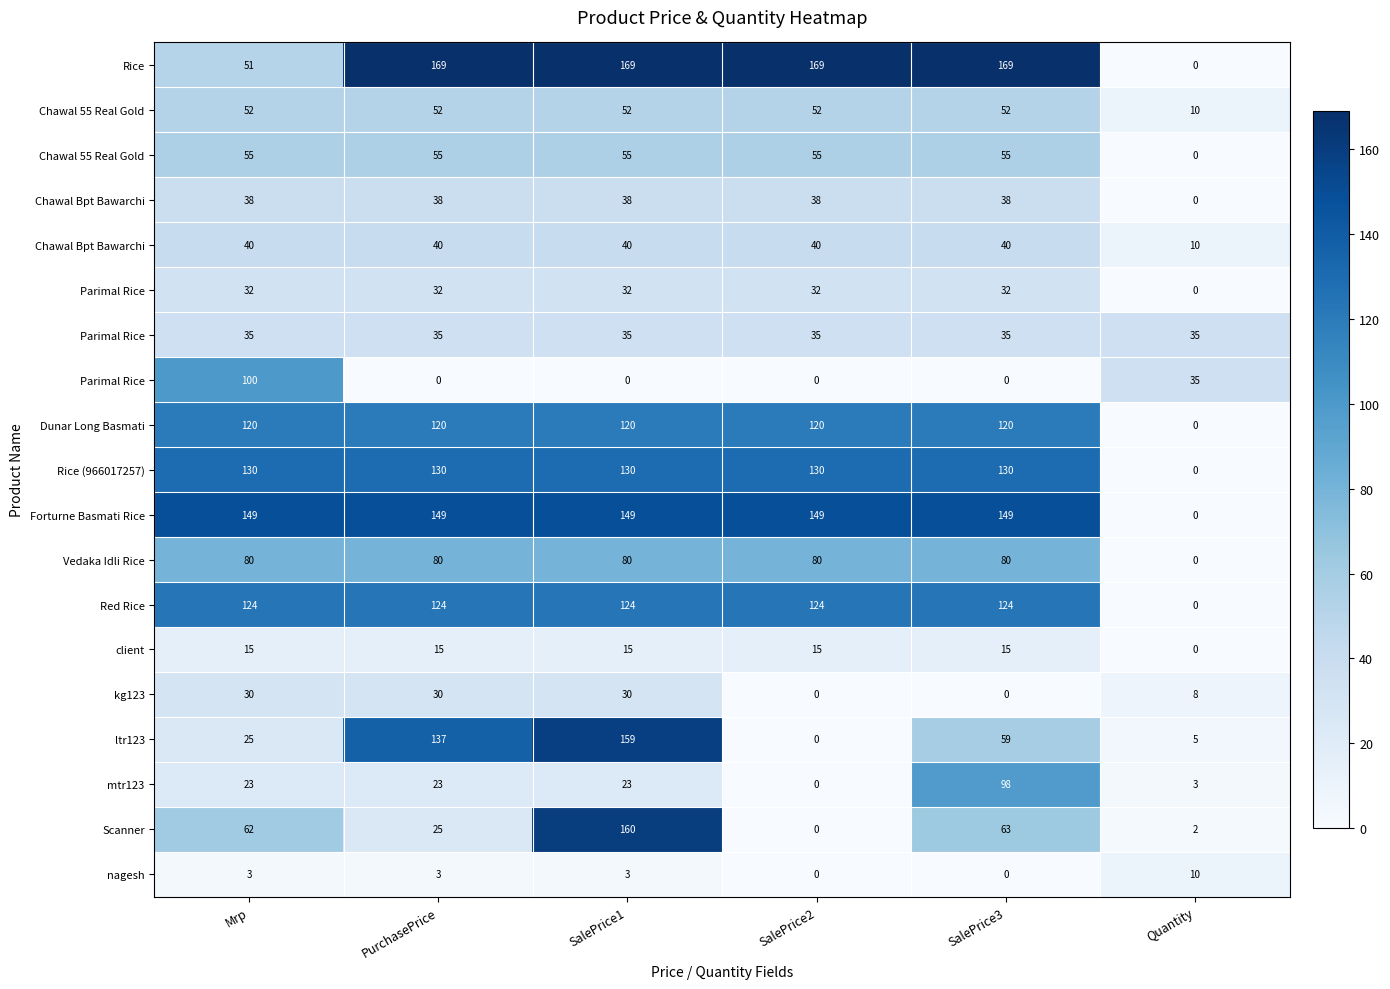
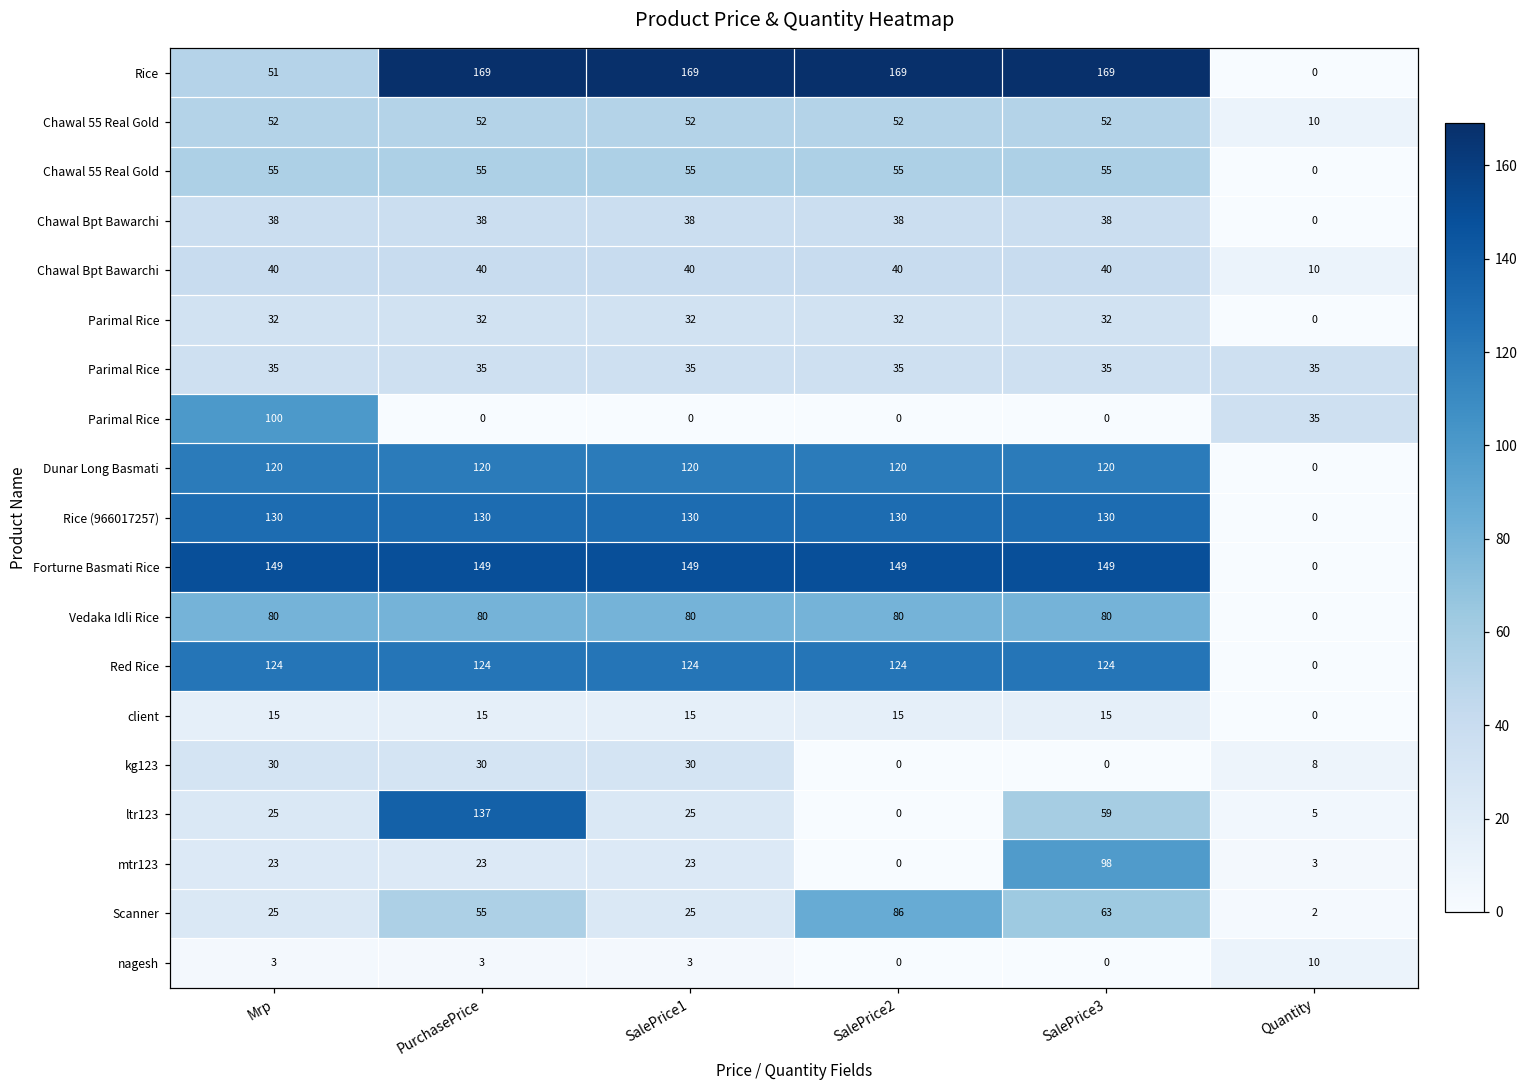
  {
    "Rice": {
      "Mrp": 51,
      "PurchasePrice": 169,
      "SalePrice1": 169,
      "SalePrice2": 169,
      "SalePrice3": 169,
      "Quantity": 0
    },
    "Dunar Long Basmati": {
      "Mrp": 120,
      "PurchasePrice": 120,
      "SalePrice1": 120,
      "SalePrice2": 120,
      "SalePrice3": 120,
      "Quantity": 0
    },
    "Rice (966017257)": {
      "Mrp": 130,
      "PurchasePrice": 130,
      "SalePrice1": 130,
      "SalePrice2": 130,
      "SalePrice3": 130,
      "Quantity": 0
    },
    "Forturne Basmati Rice": {
      "Mrp": 149,
      "PurchasePrice": 149,
      "SalePrice1": 149,
      "SalePrice2": 149,
      "SalePrice3": 149,
      "Quantity": 0
    },
    "Vedaka Idli Rice": {
      "Mrp": 80,
      "PurchasePrice": 80,
      "SalePrice1": 80,
      "SalePrice2": 80,
      "SalePrice3": 80,
      "Quantity": 0
    },
    "Red Rice": {
      "Mrp": 124,
      "PurchasePrice": 124,
      "SalePrice1": 124,
      "SalePrice2": 124,
      "SalePrice3": 124,
      "Quantity": 0
    },
    "client": {
      "Mrp": 15,
      "PurchasePrice": 15,
      "SalePrice1": 15,
      "SalePrice2": 15,
      "SalePrice3": 15,
      "Quantity": 0
    },
    "kg123": {
      "Mrp": 30,
      "PurchasePrice": 30,
      "SalePrice1": 30,
      "SalePrice2": 0,
      "SalePrice3": 0,
      "Quantity": 8
    },
    "ltr123": {
      "Mrp": 25,
      "PurchasePrice": 137,
-     "SalePrice1": 159,
+     "SalePrice1": 25,
      "SalePrice2": 0,
      "SalePrice3": 59,
      "Quantity": 5
    },
    "mtr123": {
      "Mrp": 23,
      "PurchasePrice": 23,
      "SalePrice1": 23,
      "SalePrice2": 0,
      "SalePrice3": 98,
      "Quantity": 3
    },
    "Scanner": {
-     "Mrp": 62,
-     "PurchasePrice": 25,
-     "SalePrice1": 160,
-     "SalePrice2": 0,
+     "Mrp": 25,
+     "PurchasePrice": 55,
+     "SalePrice1": 25,
+     "SalePrice2": 86,
      "SalePrice3": 63,
      "Quantity": 2
    },
    "nagesh": {
      "Mrp": 3,
      "PurchasePrice": 3,
      "SalePrice1": 3,
      "SalePrice2": 0,
      "SalePrice3": 0,
      "Quantity": 10
    }
  }
